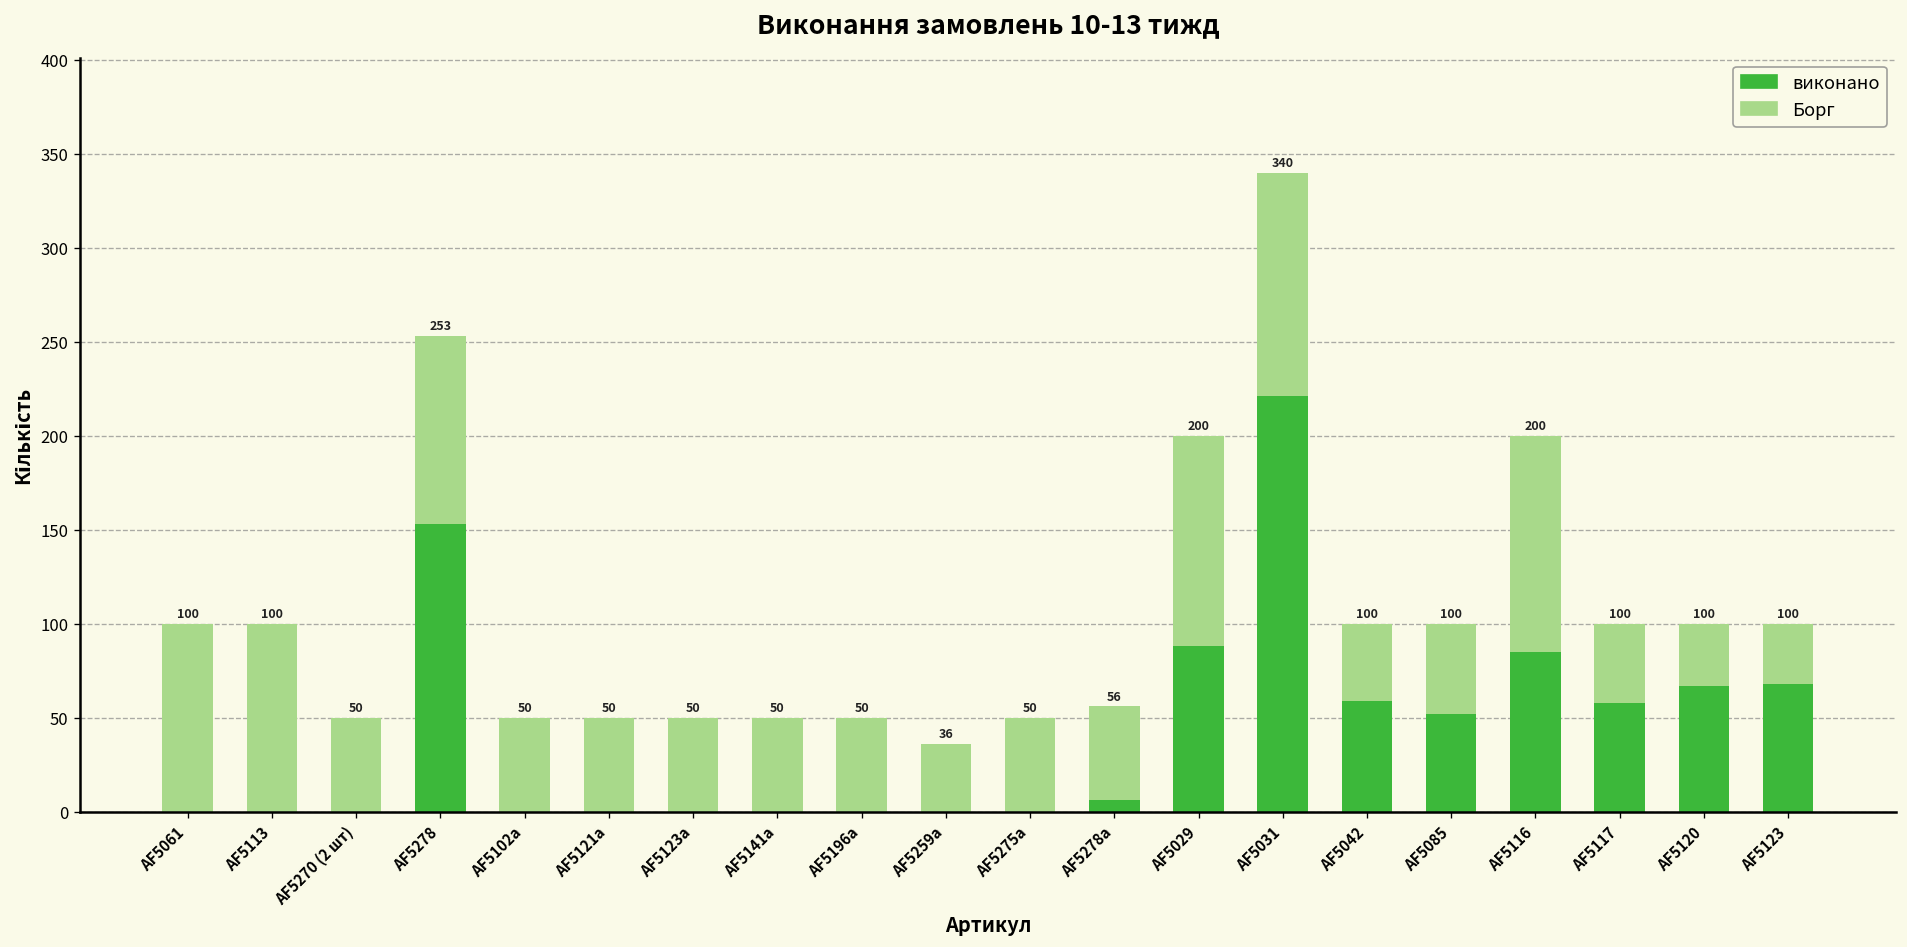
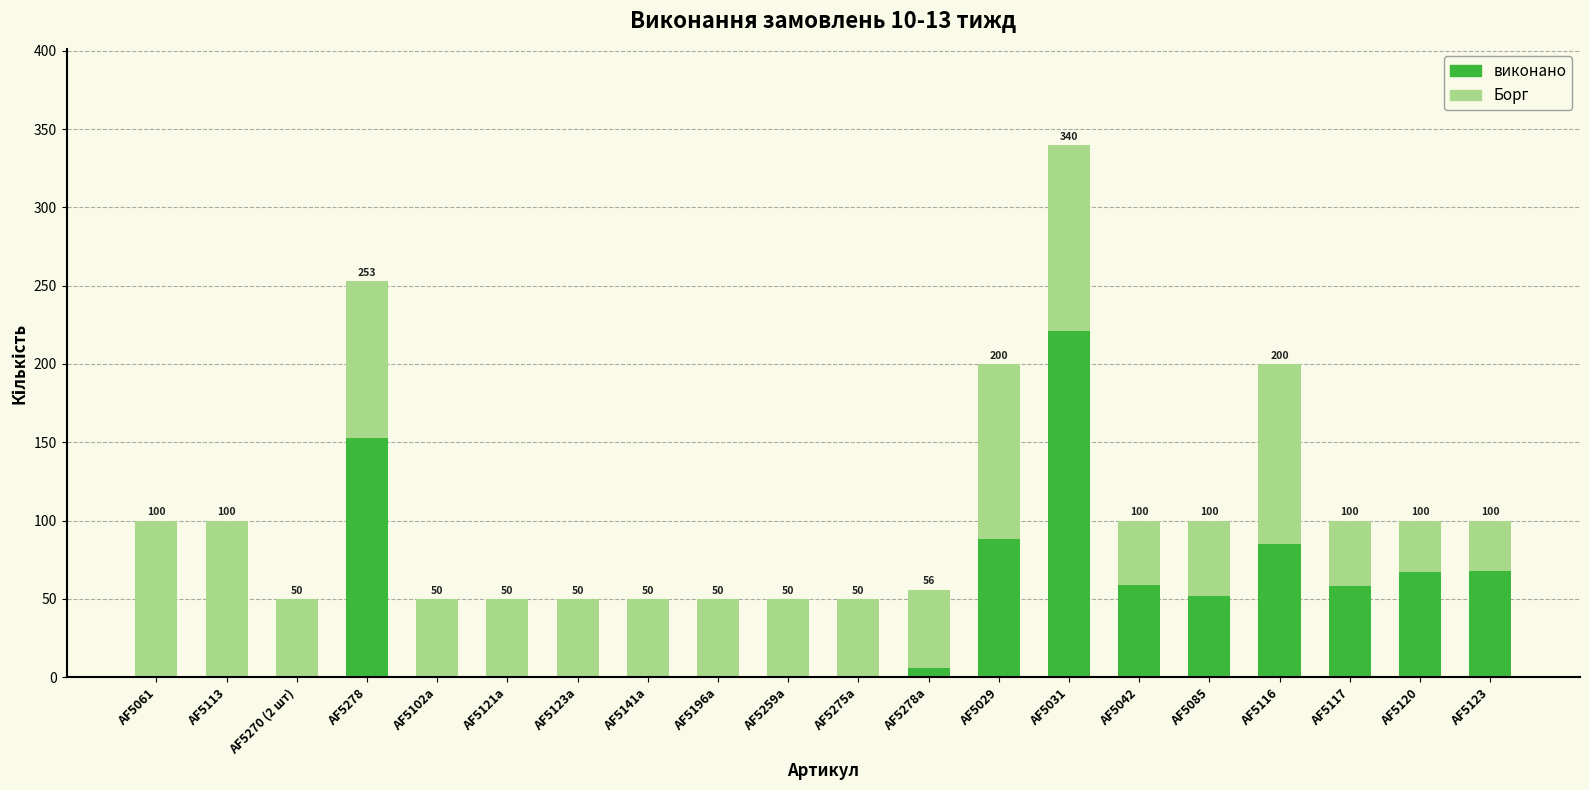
  {
    "виконано": {
      "AF5061": 0,
      "AF5113": 0,
      "AF5270 (2 шт)": 0,
      "AF5278": 153,
      "AF5102a": 0,
      "AF5121a": 0,
      "AF5123a": 0,
      "AF5141a": 0,
      "AF5196a": 0,
      "AF5259a": 0,
      "AF5275a": 0,
      "AF5278a": 6,
      "AF5029": 88,
      "AF5031": 221,
      "AF5042": 59,
      "AF5085": 52,
      "AF5116": 85,
      "AF5117": 58,
      "AF5120": 67,
      "AF5123": 68
    },
    "Борг": {
      "AF5061": 100,
      "AF5113": 100,
      "AF5270 (2 шт)": 50,
      "AF5102a": 50,
      "AF5121a": 50,
      "AF5123a": 50,
      "AF5141a": 50,
      "AF5196a": 50,
-     "AF5259a": 36,
+     "AF5259a": 50,
      "AF5275a": 50
    }
  }
